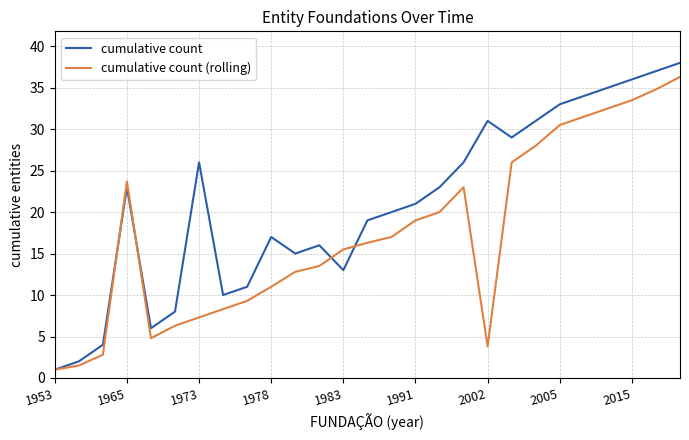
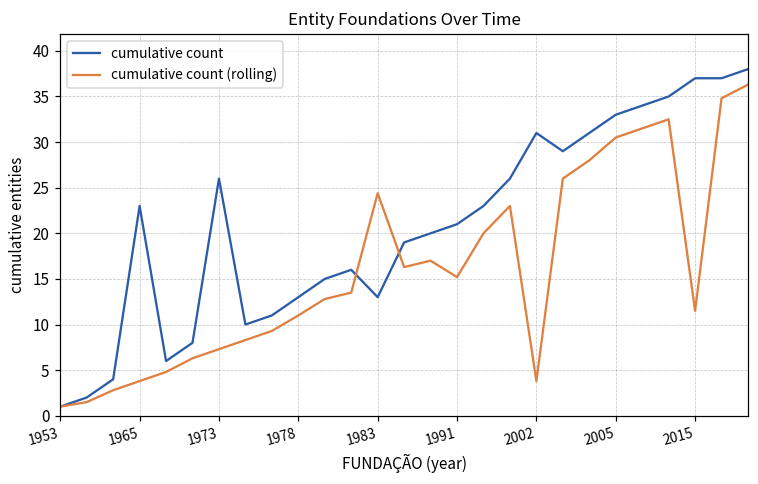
  {
    "cumulative count": {
      "1965": 23,
      "1973": 26,
-     "1978": 17,
+     "1978": 13,
      "1983": 13,
      "1991": 21,
      "2002": 31,
      "2005": 33,
-     "2015": 36
+     "2015": 37
    },
    "cumulative count (rolling)": {
-     "1965": 24,
+     "1965": 4,
      "1973": 7,
      "1978": 11,
-     "1983": 16,
-     "1991": 19,
+     "1983": 24,
+     "1991": 15,
      "2002": 4,
      "2005": 31,
-     "2015": 34
+     "2015": 12
    }
  }
